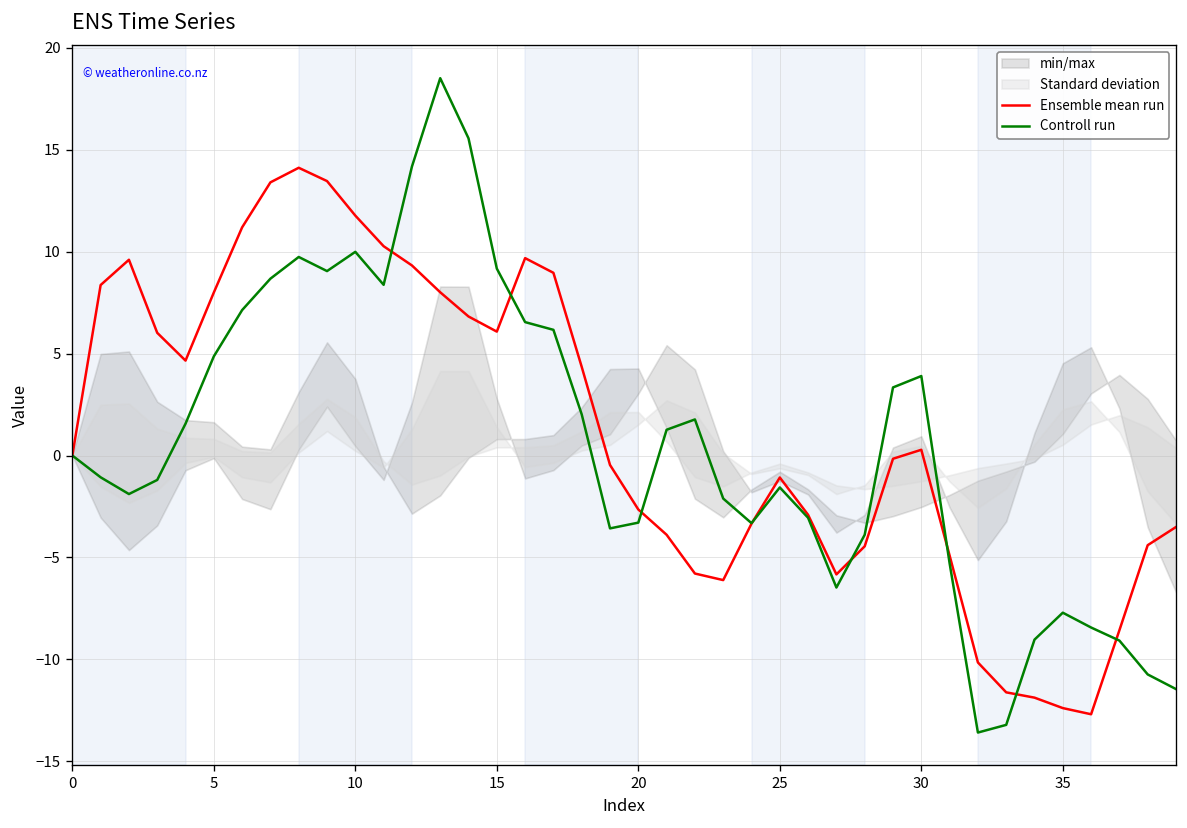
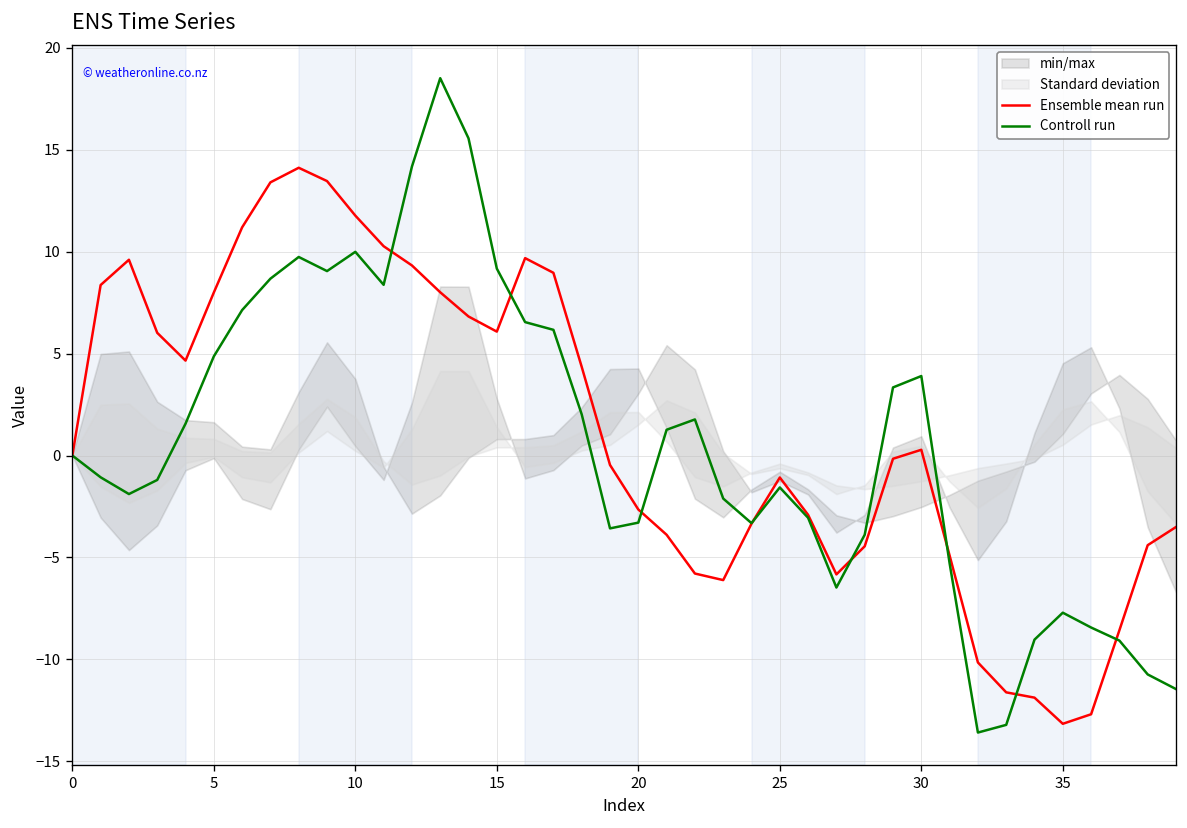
  {
    "Ensemble mean run": {
      "5": 8.0,
      "10": 11.8,
      "15": 6.1,
      "20": -2.6,
      "25": -1.1,
      "30": 0.3,
-     "35": -12.4
+     "35": -13.2
    },
    "Controll run": {
      "5": 4.9,
      "10": 10.0,
      "15": 9.2,
      "20": -3.3,
      "25": -1.6,
      "30": 3.9,
      "35": -7.7
    }
  }
